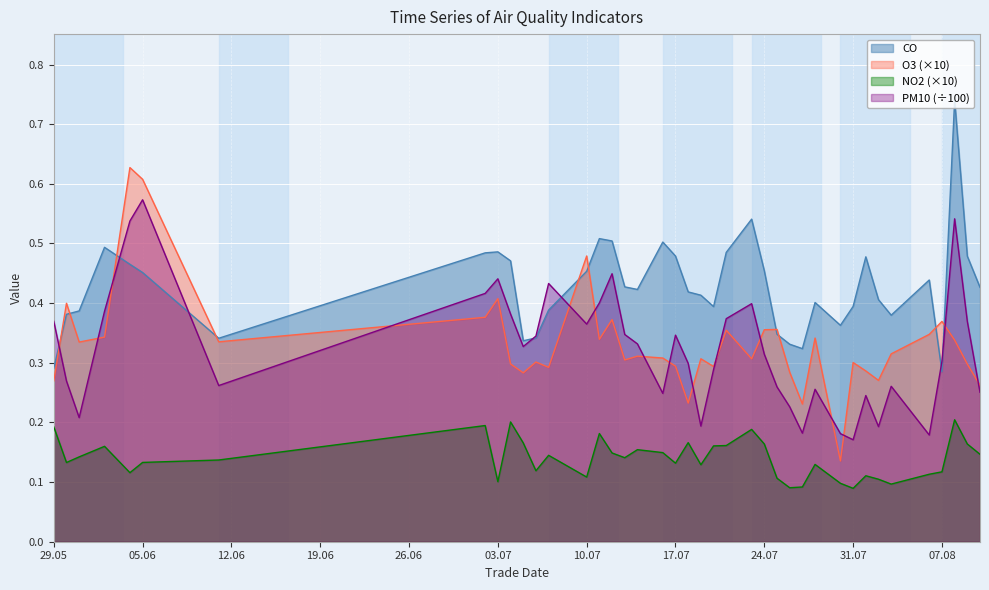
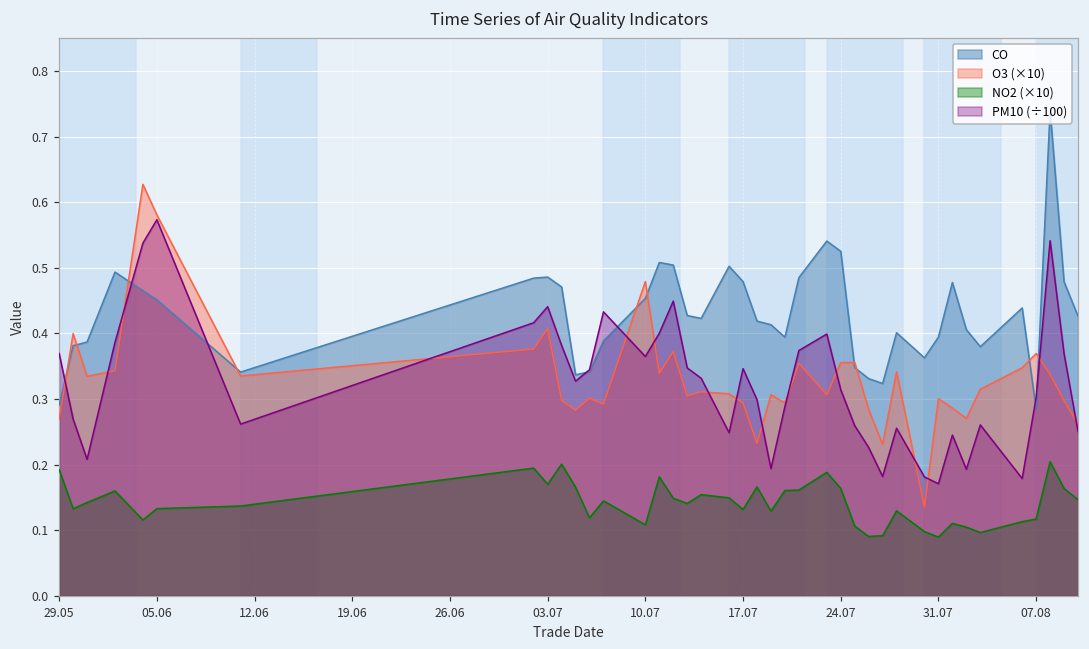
  {
    "CO": {
      "29.05": 0.29,
      "05.06": 0.45,
      "03.07": 0.49,
      "10.07": 0.45,
      "17.07": 0.48,
-     "24.07": 0.45,
+     "24.07": 0.53,
      "31.07": 0.39,
      "07.08": 0.29
    },
    "O3 (×10)": {
      "29.05": 0.27,
-     "05.06": 0.61,
+     "05.06": 0.58,
      "03.07": 0.41,
      "10.07": 0.48,
      "17.07": 0.29,
      "24.07": 0.36,
      "31.07": 0.30,
      "07.08": 0.37
    },
    "NO2 (×10)": {
      "29.05": 0.19,
      "05.06": 0.13,
-     "03.07": 0.10,
+     "03.07": 0.17,
      "10.07": 0.11,
      "17.07": 0.13,
      "24.07": 0.16,
      "31.07": 0.09,
      "07.08": 0.12
    },
    "PM10 (÷100)": {
      "29.05": 0.37,
      "05.06": 0.57,
      "03.07": 0.44,
      "10.07": 0.36,
      "17.07": 0.35,
      "24.07": 0.31,
      "31.07": 0.17,
      "07.08": 0.30
    }
  }
